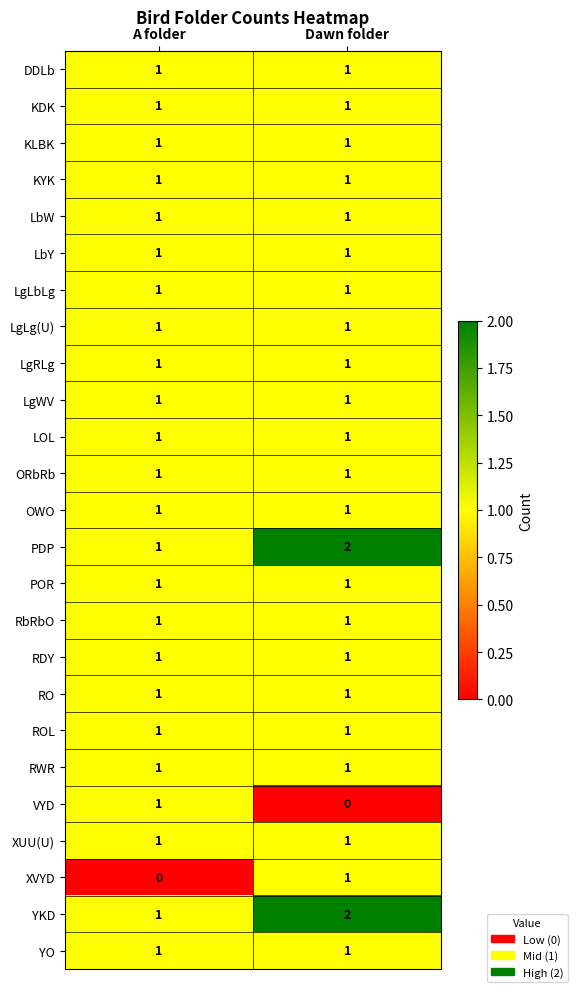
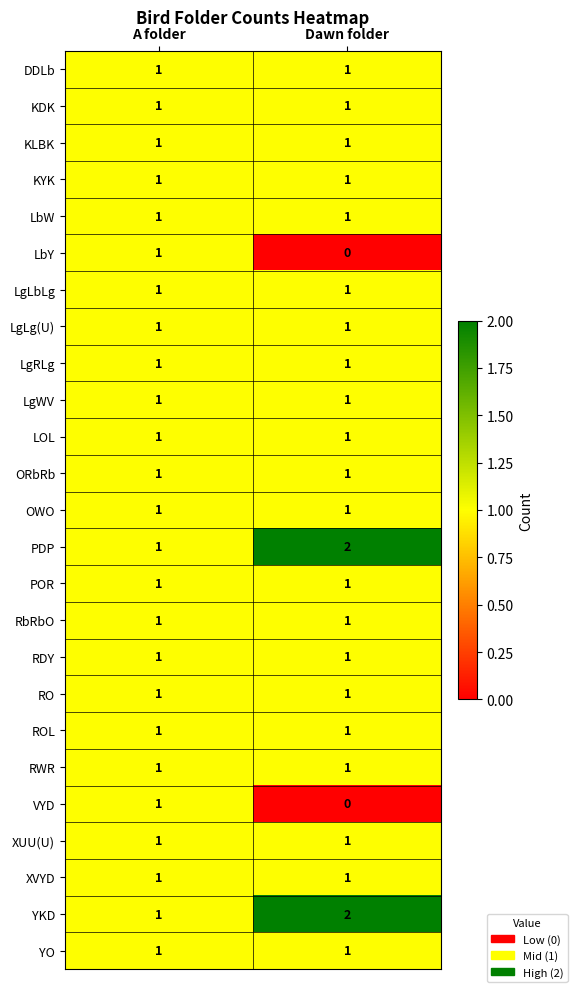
  {
    "DDLb": {
      "A folder": 1,
      "Dawn folder": 1
    },
    "KDK": {
      "A folder": 1,
      "Dawn folder": 1
    },
    "KLBK": {
      "A folder": 1,
      "Dawn folder": 1
    },
    "KYK": {
      "A folder": 1,
      "Dawn folder": 1
    },
    "LbW": {
      "A folder": 1,
      "Dawn folder": 1
    },
    "LbY": {
      "A folder": 1,
-     "Dawn folder": 1
+     "Dawn folder": 0
    },
    "LgLbLg": {
      "A folder": 1,
      "Dawn folder": 1
    },
    "LgLg(U)": {
      "A folder": 1,
      "Dawn folder": 1
    },
    "LgRLg": {
      "A folder": 1,
      "Dawn folder": 1
    },
    "LgWV": {
      "A folder": 1,
      "Dawn folder": 1
    },
    "LOL": {
      "A folder": 1,
      "Dawn folder": 1
    },
    "ORbRb": {
      "A folder": 1,
      "Dawn folder": 1
    },
    "OWO": {
      "A folder": 1,
      "Dawn folder": 1
    },
    "PDP": {
      "A folder": 1,
      "Dawn folder": 2
    },
    "POR": {
      "A folder": 1,
      "Dawn folder": 1
    },
    "RbRbO": {
      "A folder": 1,
      "Dawn folder": 1
    },
    "RDY": {
      "A folder": 1,
      "Dawn folder": 1
    },
    "RO": {
      "A folder": 1,
      "Dawn folder": 1
    },
    "ROL": {
      "A folder": 1,
      "Dawn folder": 1
    },
    "RWR": {
      "A folder": 1,
      "Dawn folder": 1
    },
    "VYD": {
      "A folder": 1,
      "Dawn folder": 0
    },
    "XUU(U)": {
      "A folder": 1,
      "Dawn folder": 1
    },
    "XVYD": {
-     "A folder": 0,
+     "A folder": 1,
      "Dawn folder": 1
    },
    "YKD": {
      "A folder": 1,
      "Dawn folder": 2
    },
    "YO": {
      "A folder": 1,
      "Dawn folder": 1
    }
  }
